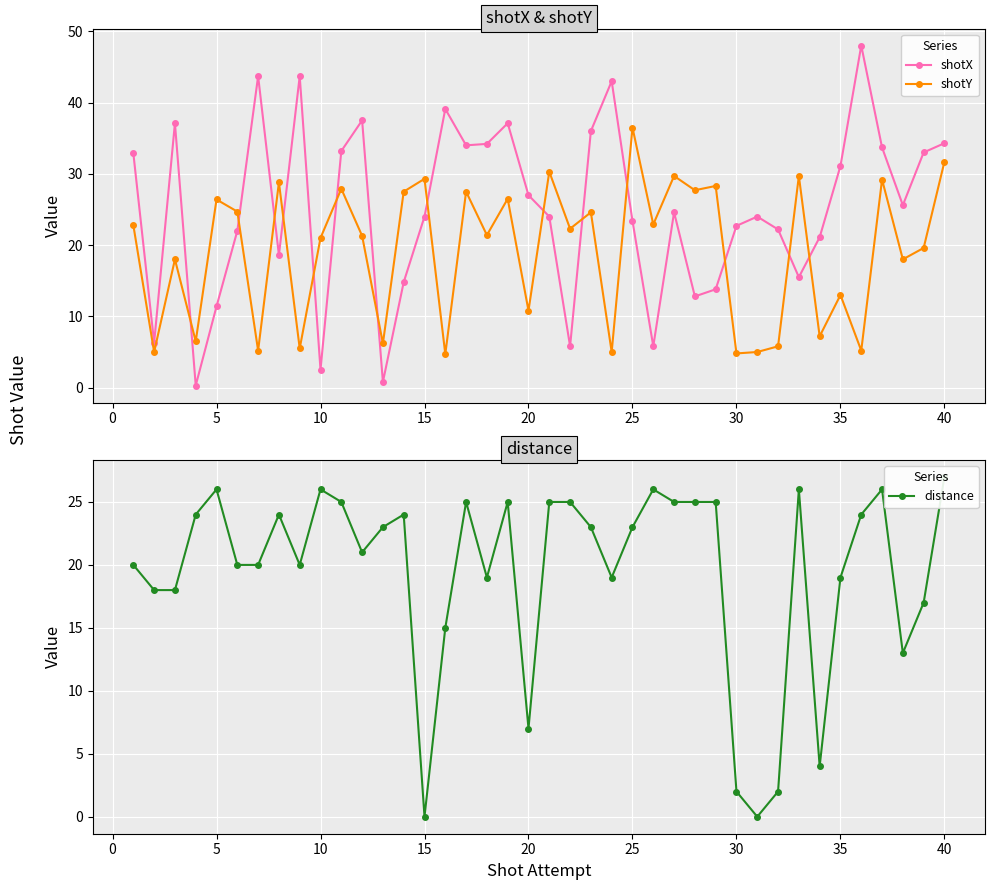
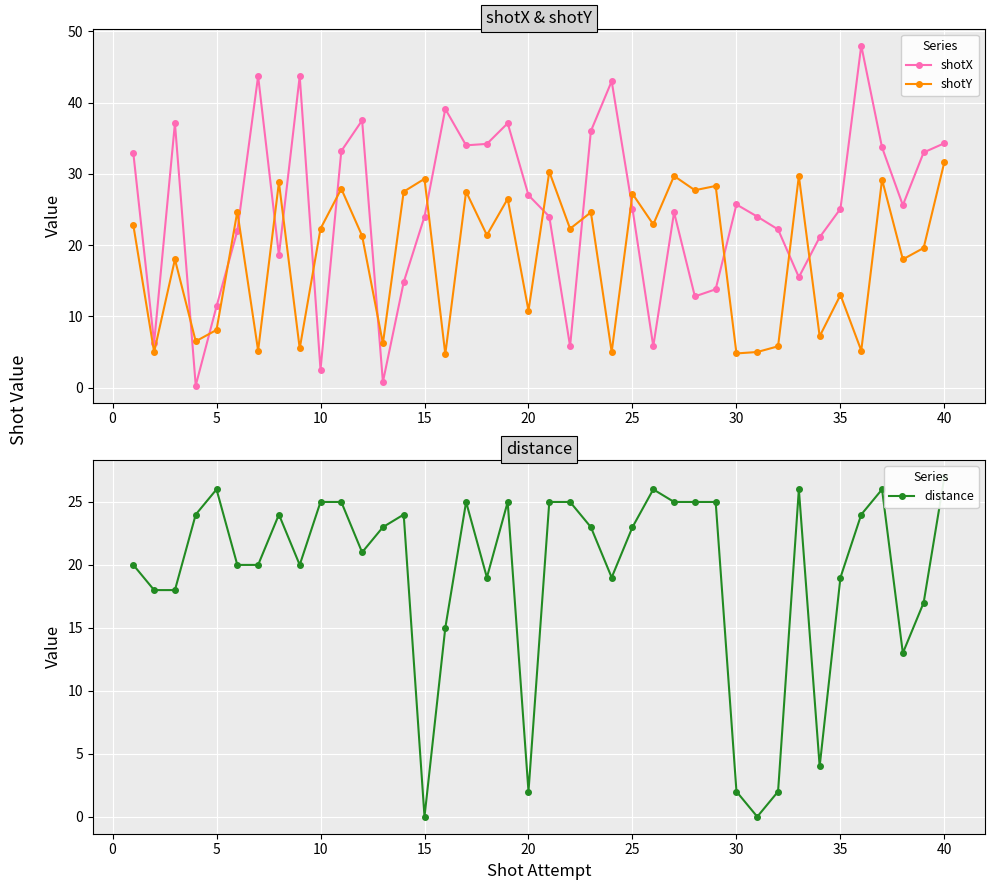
  {
    "shotX & shotY": {
      "shotX": {
        "5": 11,
        "10": 3,
        "15": 24,
        "20": 27,
-       "25": 23,
-       "30": 23,
-       "35": 31,
+       "25": 25,
+       "30": 26,
+       "35": 25,
        "40": 34
      },
      "shotY": {
-       "5": 26,
-       "10": 21,
+       "5": 8,
+       "10": 22,
        "15": 29,
        "20": 11,
-       "25": 37,
+       "25": 27,
        "30": 5,
        "35": 13,
        "40": 32
      }
    },
    "distance": {
      "5": 26,
-     "10": 26,
+     "10": 25,
      "15": 0,
-     "20": 7,
+     "20": 2,
      "25": 23,
      "30": 2,
      "35": 19
    }
  }
